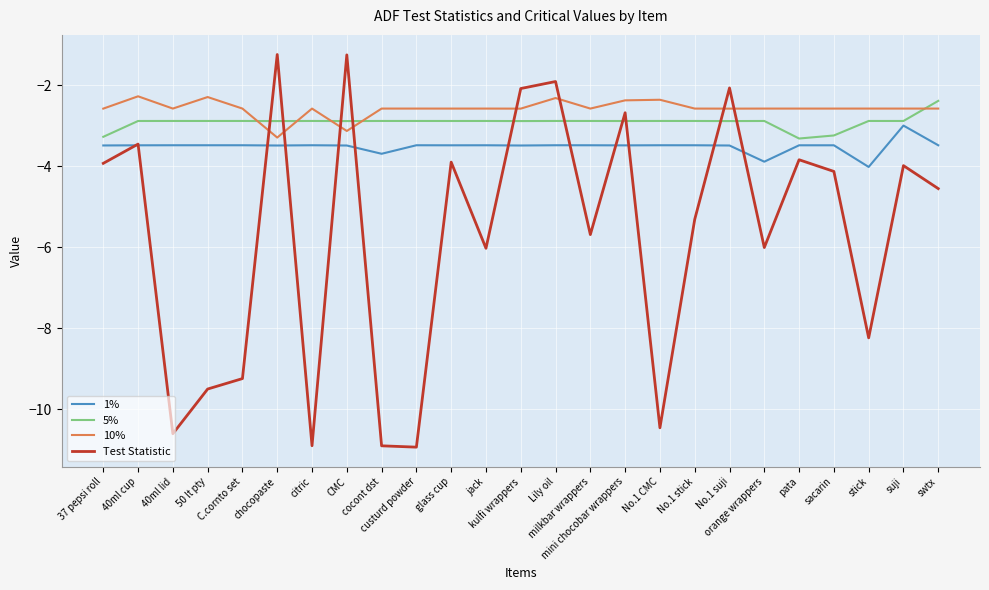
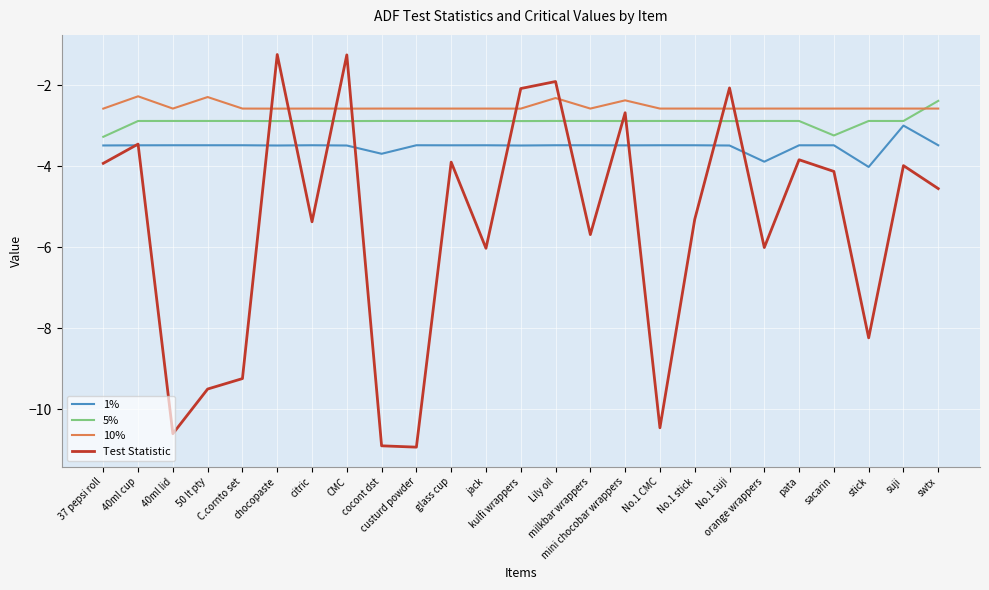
  {
    "1%": {
      "37 pepsi roll": -3.5,
      "40ml lid": -3.5,
      "50 lt pty": -3.5,
      "C.cornto set": -3.5,
      "chocopaste": -3.5,
      "citric": -3.5,
      "CMC": -3.5,
      "cocont dst": -3.7,
      "custurd powder": -3.5,
      "glass cup": -3.5,
      "jack": -3.5,
      "kulfi wrappers": -3.5,
      "Lily oil": -3.5,
      "milkbar wrappers": -3.5,
      "mini chocobar wrappers": -3.5,
      "No.1 CMC": -3.5,
      "No.1 stick": -3.5,
      "No.1 suji": -3.5,
      "orange wrappers": -3.9,
      "pata": -3.5,
      "sacarin": -3.5,
      "stick": -4.0,
      "suji": -3.0,
      "swtx": -3.5
    },
    "5%": {
      "37 pepsi roll": -3.3,
      "40ml cup": -2.9,
      "40ml lid": -2.9,
      "50 lt pty": -2.9,
      "C.cornto set": -2.9,
      "chocopaste": -2.9,
      "citric": -2.9,
      "CMC": -2.9,
      "cocont dst": -2.9,
      "custurd powder": -2.9,
      "glass cup": -2.9,
      "jack": -2.9,
      "kulfi wrappers": -2.9,
      "Lily oil": -2.9,
      "milkbar wrappers": -2.9,
      "mini chocobar wrappers": -2.9,
      "No.1 CMC": -2.9,
      "No.1 stick": -2.9,
      "No.1 suji": -2.9,
      "orange wrappers": -2.9,
-     "pata": -3.3,
+     "pata": -2.9,
      "sacarin": -3.2,
      "stick": -2.9,
      "suji": -2.9,
      "swtx": -2.4
    },
    "10%": {
      "37 pepsi roll": -2.6,
      "40ml cup": -2.3,
      "40ml lid": -2.6,
      "50 lt pty": -2.3,
      "C.cornto set": -2.6,
-     "chocopaste": -3.3,
+     "chocopaste": -2.6,
      "citric": -2.6,
-     "CMC": -3.1,
+     "CMC": -2.6,
      "cocont dst": -2.6,
      "custurd powder": -2.6,
      "glass cup": -2.6,
      "jack": -2.6,
      "kulfi wrappers": -2.6,
      "Lily oil": -2.3,
      "milkbar wrappers": -2.6,
      "mini chocobar wrappers": -2.4,
-     "No.1 CMC": -2.4,
+     "No.1 CMC": -2.6,
      "No.1 stick": -2.6,
      "No.1 suji": -2.6,
      "orange wrappers": -2.6,
      "pata": -2.6,
      "sacarin": -2.6,
      "stick": -2.6,
      "suji": -2.6,
      "swtx": -2.6
    },
    "Test Statistic": {
      "37 pepsi roll": -3.9,
      "50 lt pty": -9.5,
      "C.cornto set": -9.2,
      "chocopaste": -1.2,
-     "citric": -10.9,
+     "citric": -5.4,
      "CMC": -1.3,
      "cocont dst": -10.9,
      "custurd powder": -10.9,
      "glass cup": -3.9,
      "jack": -6.0,
      "kulfi wrappers": -2.1,
      "Lily oil": -1.9,
      "milkbar wrappers": -5.7,
      "mini chocobar wrappers": -2.7,
      "No.1 CMC": -10.5,
      "No.1 stick": -5.3,
      "No.1 suji": -2.1,
      "orange wrappers": -6.0,
      "pata": -3.8,
      "sacarin": -4.1,
      "stick": -8.2,
      "suji": -4.0,
      "swtx": -4.6
    }
  }
